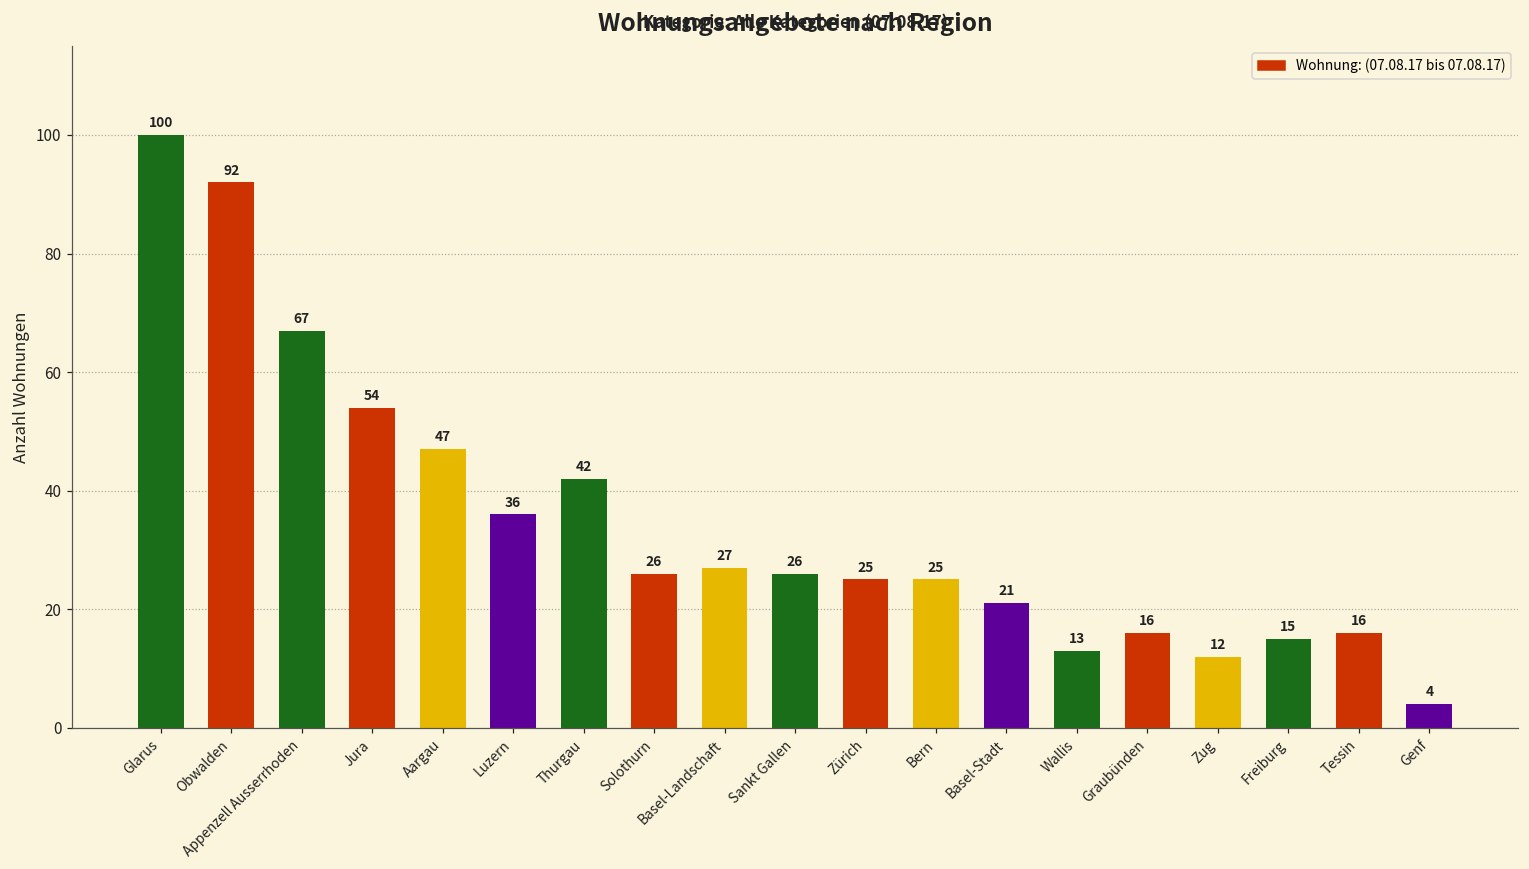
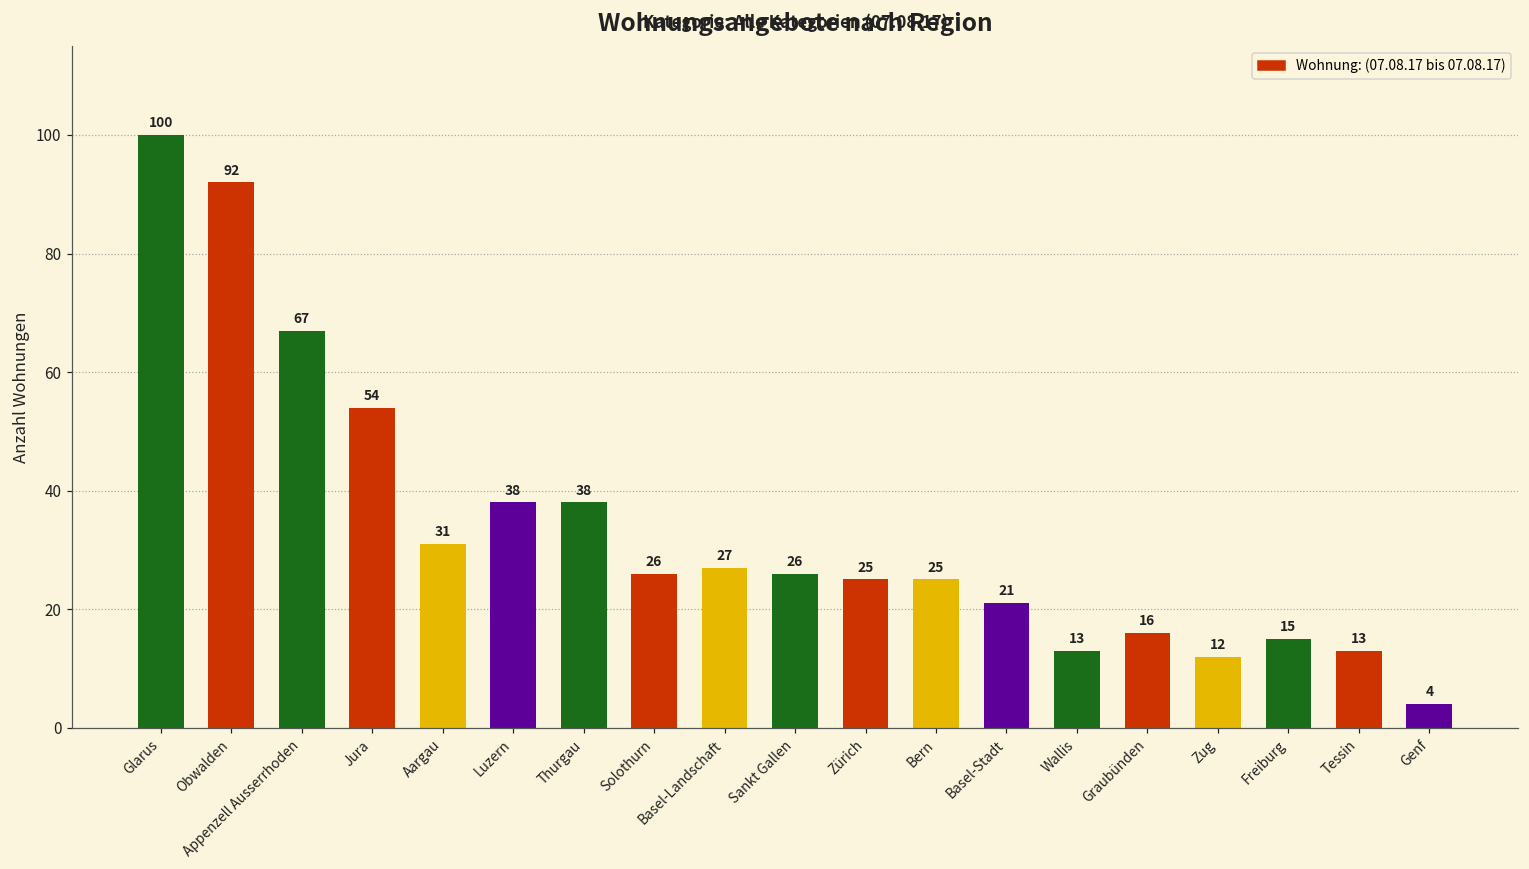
  {
    "Glarus": 100,
    "Obwalden": 92,
    "Appenzell Ausserrhoden": 67,
    "Jura": 54,
-   "Aargau": 47,
-   "Luzern": 36,
-   "Thurgau": 42,
+   "Aargau": 31,
+   "Luzern": 38,
+   "Thurgau": 38,
    "Solothurn": 26,
    "Basel-Landschaft": 27,
    "Sankt Gallen": 26,
    "Zürich": 25,
    "Bern": 25,
    "Basel-Stadt": 21,
    "Wallis": 13,
    "Graubünden": 16,
    "Zug": 12,
    "Freiburg": 15,
-   "Tessin": 16,
+   "Tessin": 13,
    "Genf": 4
  }
